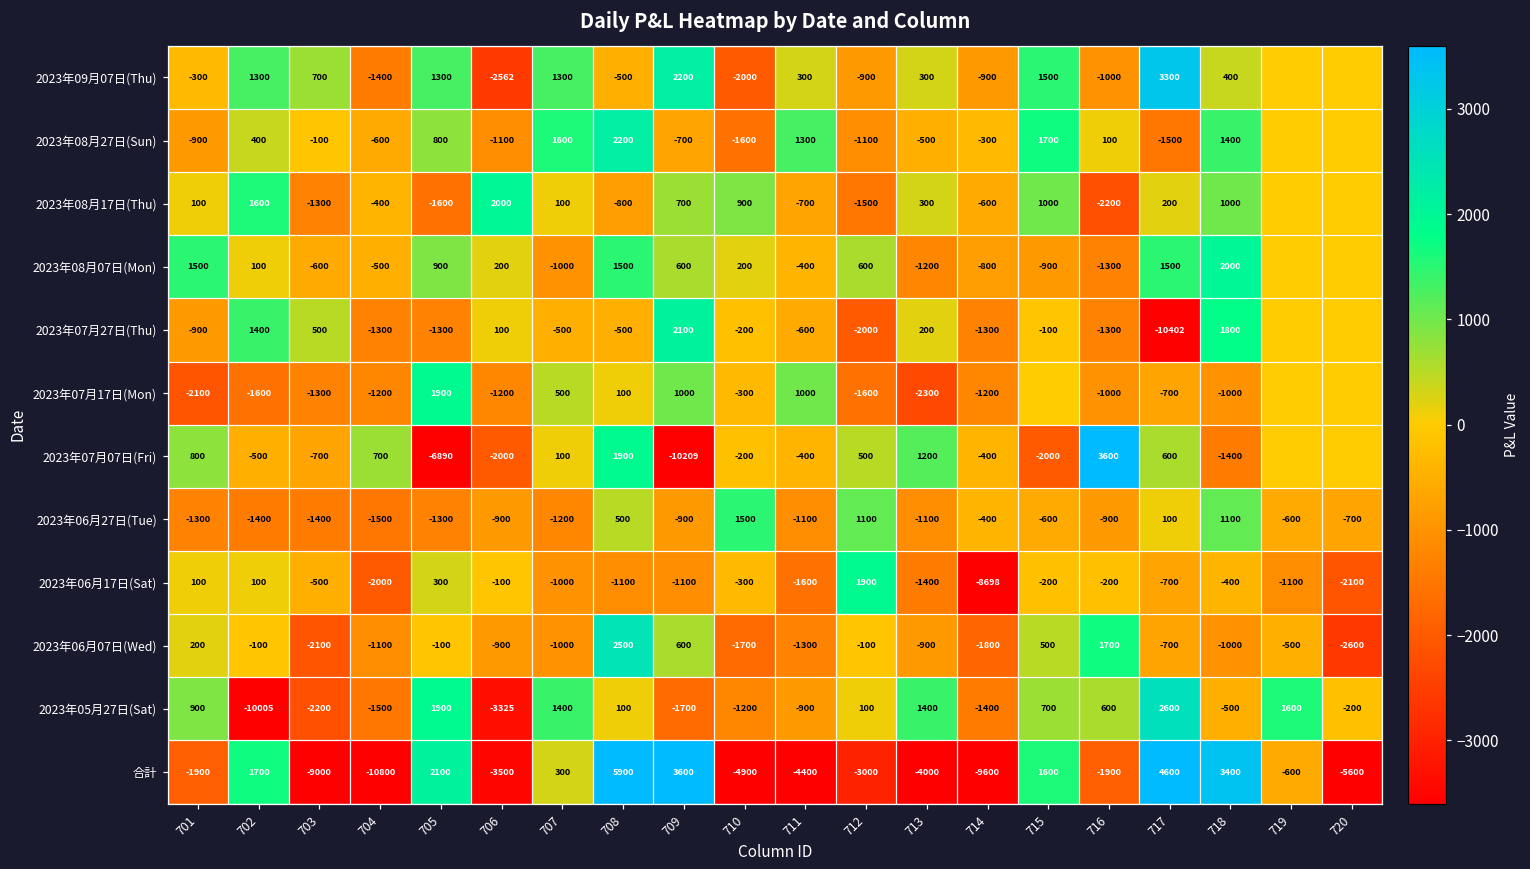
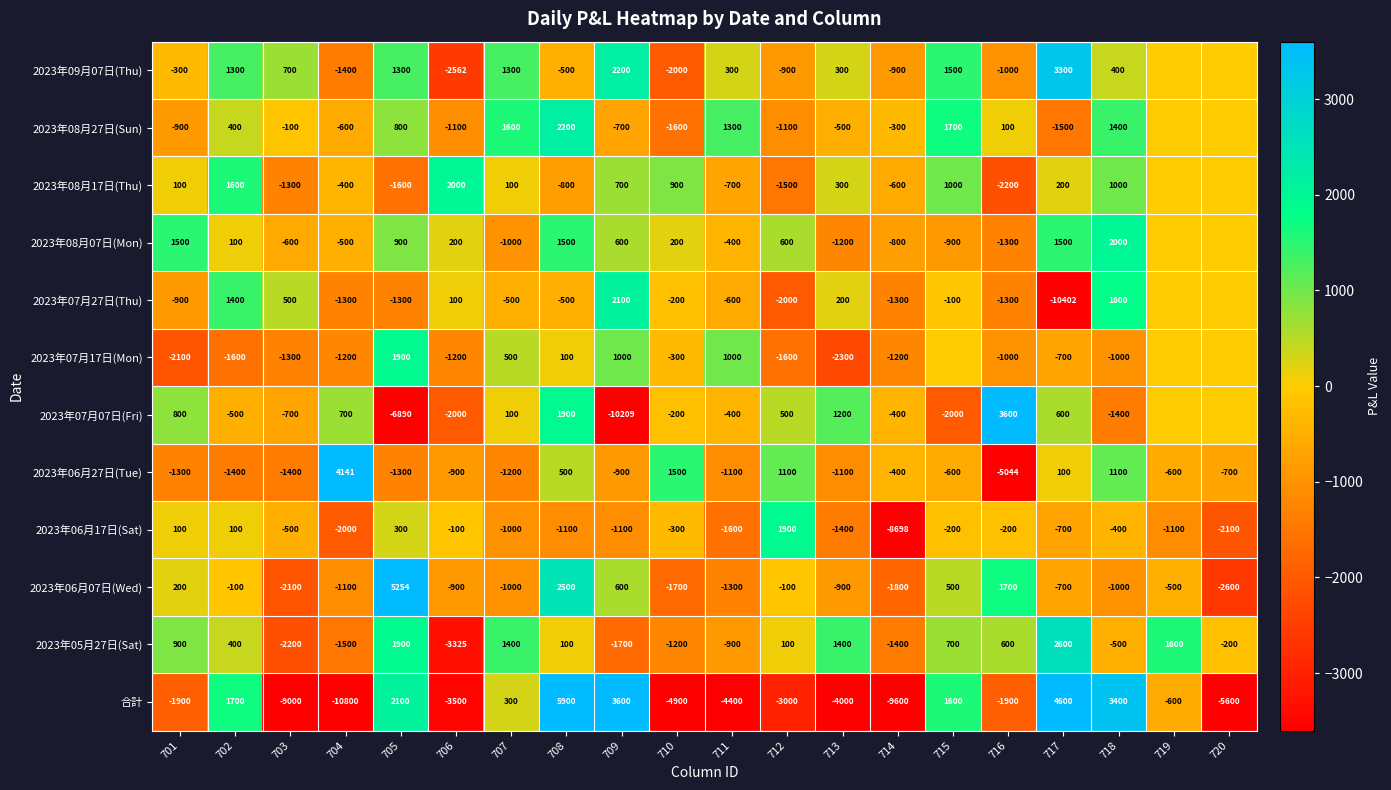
  {
    "2023年06月27日(Tue)": {
      "701": -1300,
      "702": -1400,
      "703": -1400,
-     "704": -1500,
+     "704": 4141,
      "705": -1300,
      "706": -900,
      "707": -1200,
      "708": 500,
      "709": -900,
      "710": 1500,
      "711": -1100,
      "712": 1100,
      "713": -1100,
      "714": -400,
      "715": -600,
-     "716": -900,
+     "716": -5044,
      "717": 100,
      "718": 1100,
      "719": -600,
      "720": -700
    },
    "2023年06月07日(Wed)": {
      "701": 200,
      "702": -100,
      "703": -2100,
      "704": -1100,
-     "705": -100,
+     "705": 5254,
      "706": -900,
      "707": -1000,
      "708": 2500,
      "709": 600,
      "710": -1700,
      "711": -1300,
      "712": -100,
      "713": -900,
      "714": -1800,
      "715": 500,
      "716": 1700,
      "717": -700,
      "718": -1000,
      "719": -500,
      "720": -2600
    },
    "2023年05月27日(Sat)": {
      "701": 900,
-     "702": -10005,
+     "702": 400,
      "703": -2200,
      "704": -1500,
      "705": 1900,
      "706": -3325,
      "707": 1400,
      "708": 100,
      "709": -1700,
      "710": -1200,
      "711": -900,
      "712": 100,
      "713": 1400,
      "714": -1400,
      "715": 700,
      "716": 600,
      "717": 2600,
      "718": -500,
      "719": 1600,
      "720": -200
    }
  }
